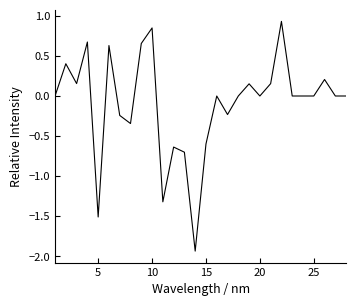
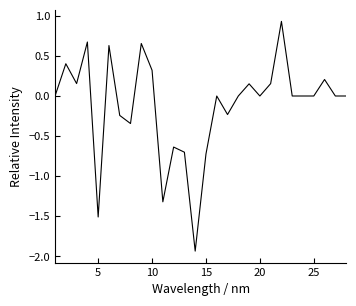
  {
    "5": -1.5,
-   "10": 0.8,
-   "15": -0.6,
+   "10": 0.3,
+   "15": -0.7,
    "20": 0.0,
    "25": 0.0
  }
